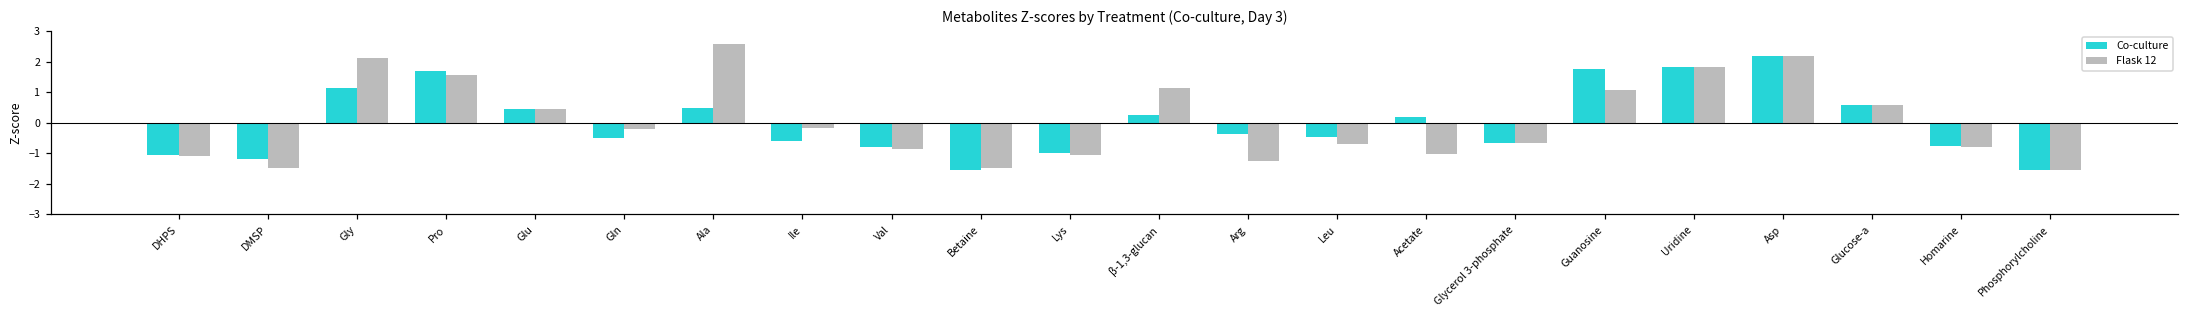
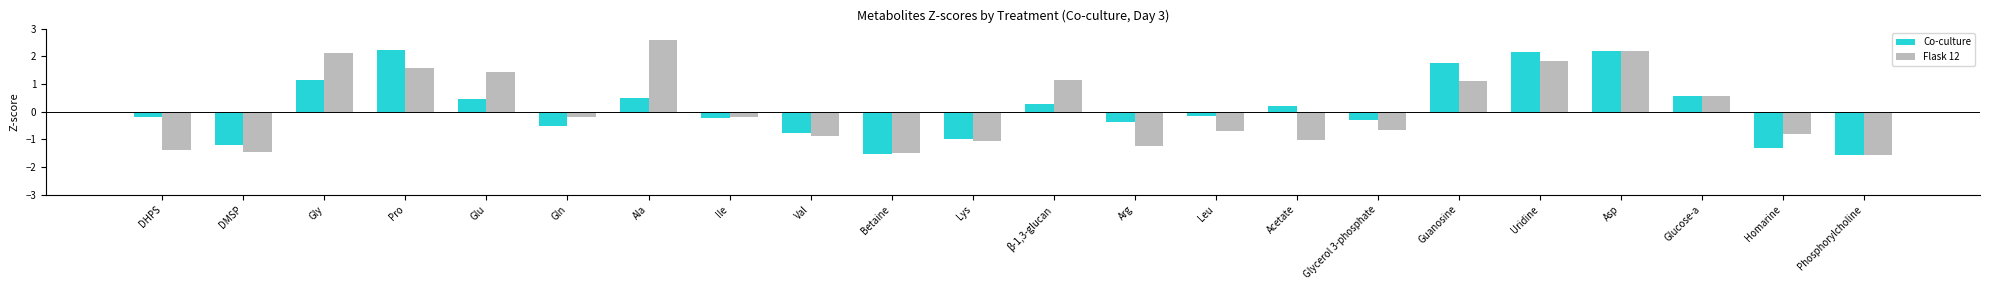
  {
    "Co-culture": {
-     "DHPS": -1.1,
+     "DHPS": -0.2,
      "DMSP": -1.2,
      "Gly": 1.1,
-     "Pro": 1.7,
+     "Pro": 2.2,
      "Glu": 0.5,
      "Gln": -0.5,
      "Ala": 0.5,
-     "Ile": -0.6,
+     "Ile": -0.2,
      "Val": -0.8,
      "Betaine": -1.5,
      "Lys": -1.0,
      "β-1,3-glucan": 0.3,
      "Arg": -0.4,
-     "Leu": -0.5,
+     "Leu": -0.2,
      "Acetate": 0.2,
-     "Glycerol 3-phosphate": -0.7,
+     "Glycerol 3-phosphate": -0.3,
      "Guanosine": 1.8,
-     "Uridine": 1.8,
+     "Uridine": 2.1,
      "Asp": 2.2,
      "Glucose-a": 0.6,
-     "Homarine": -0.8,
+     "Homarine": -1.3,
      "Phosphorylcholine": -1.6
    },
    "Flask 12": {
-     "DHPS": -1.1,
+     "DHPS": -1.4,
      "DMSP": -1.5,
      "Gly": 2.1,
      "Pro": 1.6,
-     "Glu": 0.5,
+     "Glu": 1.4,
      "Gln": -0.2,
      "Ala": 2.6,
      "Ile": -0.2,
      "Val": -0.9,
      "Betaine": -1.5,
      "Lys": -1.1,
      "β-1,3-glucan": 1.2,
      "Arg": -1.3,
      "Leu": -0.7,
      "Acetate": -1.0,
      "Glycerol 3-phosphate": -0.7,
      "Guanosine": 1.1,
      "Uridine": 1.8,
      "Asp": 2.2,
      "Glucose-a": 0.6,
      "Homarine": -0.8,
      "Phosphorylcholine": -1.6
    }
  }
